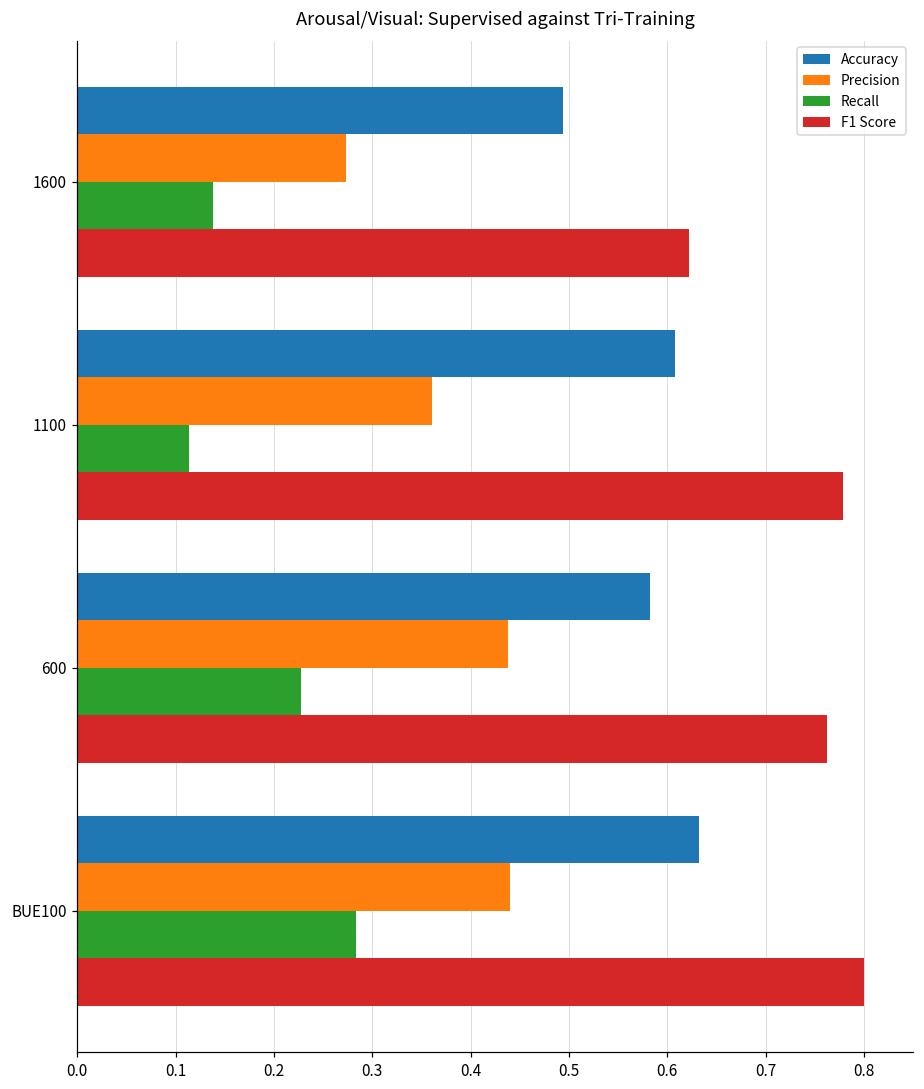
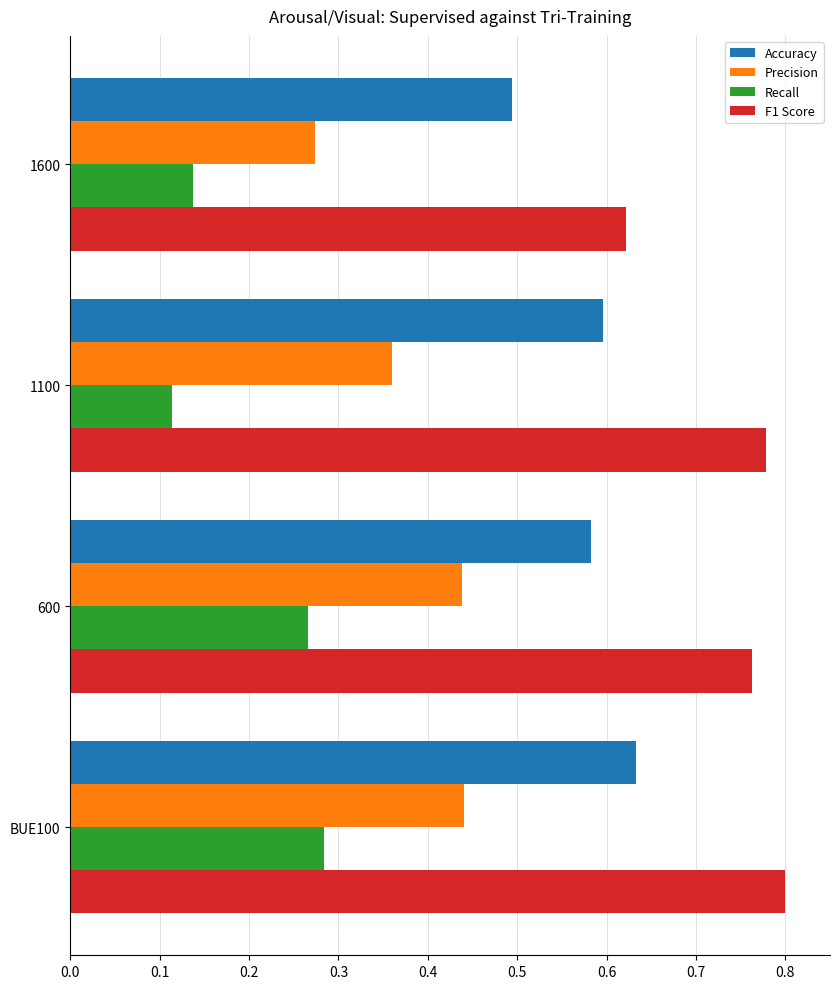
  {
    "Accuracy": {
      "1600": 0.49,
-     "1100": 0.61,
+     "1100": 0.60,
      "600": 0.58,
      "BUE100": 0.63
    },
    "Precision": {
      "1600": 0.27,
      "1100": 0.36,
      "600": 0.44,
      "BUE100": 0.44
    },
    "Recall": {
      "1600": 0.14,
      "1100": 0.11,
-     "600": 0.23,
+     "600": 0.27,
      "BUE100": 0.28
    },
    "F1 Score": {
      "1600": 0.62,
      "1100": 0.78,
      "600": 0.76,
      "BUE100": 0.80
    }
  }
